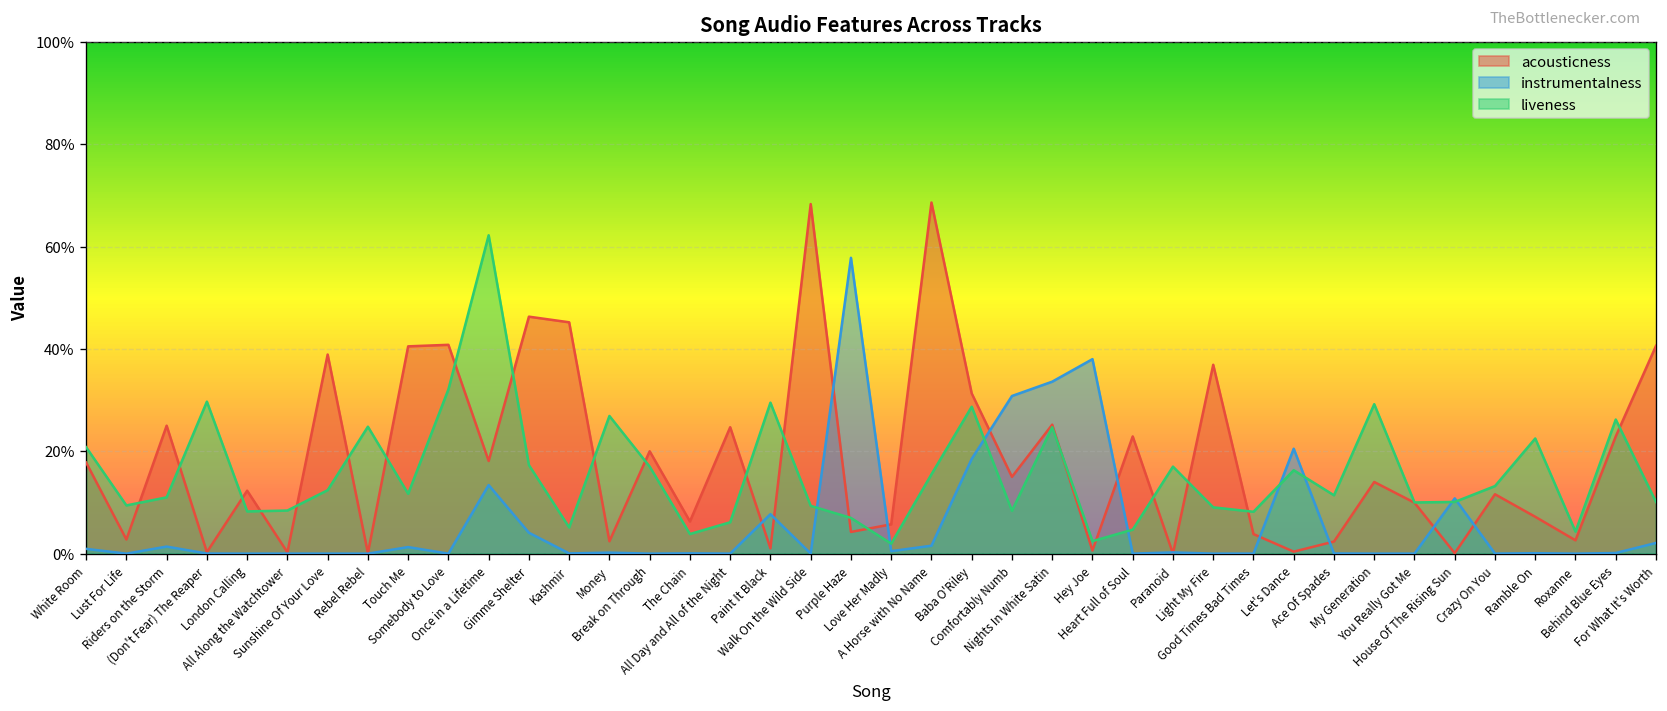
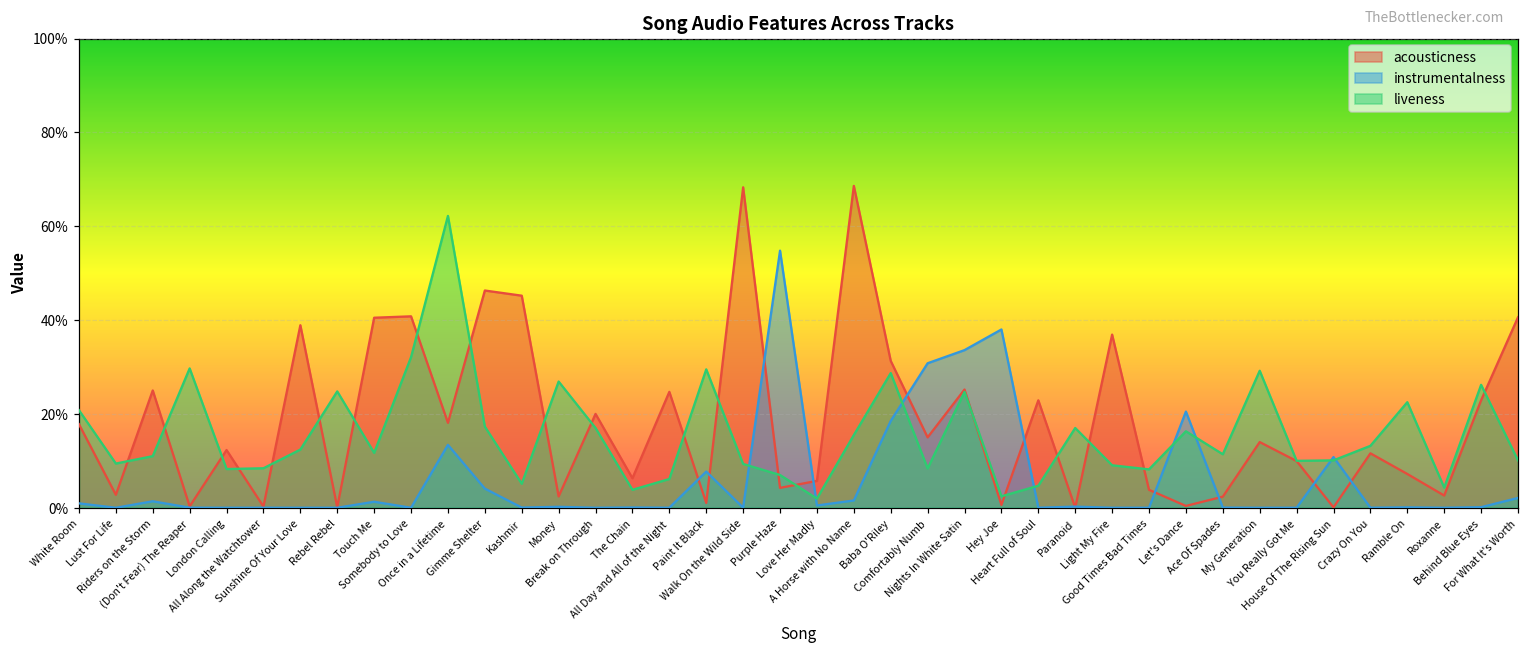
  {
    "acousticness": {
      "White Room": "18%",
      "Lust For Life": "3%",
      "Riders on the Storm": "25%",
      "London Calling": "12%",
      "Sunshine Of Your Love": "39%",
      "Touch Me": "41%",
      "Somebody to Love": "41%",
      "Once in a Lifetime": "18%",
      "Gimme Shelter": "46%",
      "Kashmir": "45%",
      "Money": "2%",
      "Break on Through": "20%",
      "The Chain": "6%",
      "All Day and All of the Night": "25%",
      "Paint It Black": "1%",
      "Walk On the Wild Side": "68%",
      "Purple Haze": "4%",
      "Love Her Madly": "6%",
      "A Horse with No Name": "69%",
      "Baba O'Riley": "31%",
      "Comfortably Numb": "15%",
      "Hey Joe": "1%",
      "Heart Full of Soul": "23%",
      "Light My Fire": "37%",
      "Good Times Bad Times": "4%",
      "Let's Dance": "0%",
      "Ace Of Spades": "2%",
      "My Generation": "14%",
      "House Of The Rising Sun": "0%",
      "Crazy On You": "12%",
      "Ramble On": "7%",
      "Roxanne": "3%",
      "Behind Blue Eyes": "23%",
      "For What It's Worth": "41%"
    },
    "instrumentalness": {
      "White Room": "1%",
      "Lust For Life": "0%",
      "Riders on the Storm": "1%",
      "London Calling": "0%",
      "Sunshine Of Your Love": "0%",
      "Touch Me": "1%",
      "Somebody to Love": "0%",
      "Once in a Lifetime": "13%",
      "Gimme Shelter": "4%",
      "Kashmir": "0%",
      "Money": "0%",
      "Break on Through": "0%",
      "The Chain": "0%",
      "All Day and All of the Night": "0%",
      "Paint It Black": "8%",
      "Walk On the Wild Side": "0%",
-     "Purple Haze": "58%",
+     "Purple Haze": "55%",
      "Love Her Madly": "0%",
      "A Horse with No Name": "2%",
      "Baba O'Riley": "19%",
      "Comfortably Numb": "31%",
      "Nights In White Satin": "34%",
      "Hey Joe": "38%",
      "Heart Full of Soul": "0%",
      "Light My Fire": "0%",
      "Good Times Bad Times": "0%",
      "Let's Dance": "21%",
      "Ace Of Spades": "0%",
      "My Generation": "0%",
      "You Really Got Me": "0%",
      "House Of The Rising Sun": "11%",
      "Crazy On You": "0%",
      "Ramble On": "0%",
      "Roxanne": "0%",
      "Behind Blue Eyes": "0%",
      "For What It's Worth": "2%"
    },
    "liveness": {
      "White Room": "21%",
      "Lust For Life": "9%",
      "Riders on the Storm": "11%",
      "(Don't Fear) The Reaper": "30%",
      "London Calling": "8%",
      "All Along the Watchtower": "8%",
      "Sunshine Of Your Love": "12%",
      "Rebel Rebel": "25%",
      "Touch Me": "12%",
      "Somebody to Love": "32%",
      "Once in a Lifetime": "62%",
      "Gimme Shelter": "17%",
      "Kashmir": "5%",
      "Money": "27%",
      "Break on Through": "17%",
      "The Chain": "4%",
      "All Day and All of the Night": "6%",
      "Paint It Black": "30%",
      "Walk On the Wild Side": "9%",
      "Purple Haze": "7%",
      "Love Her Madly": "2%",
      "A Horse with No Name": "16%",
      "Baba O'Riley": "29%",
      "Comfortably Numb": "8%",
      "Hey Joe": "2%",
      "Heart Full of Soul": "5%",
      "Paranoid": "17%",
      "Light My Fire": "9%",
      "Good Times Bad Times": "8%",
      "Let's Dance": "16%",
      "Ace Of Spades": "11%",
      "My Generation": "29%",
      "House Of The Rising Sun": "10%",
      "Crazy On You": "13%",
      "Ramble On": "23%",
      "Roxanne": "4%",
      "Behind Blue Eyes": "26%",
      "For What It's Worth": "10%"
    }
  }
